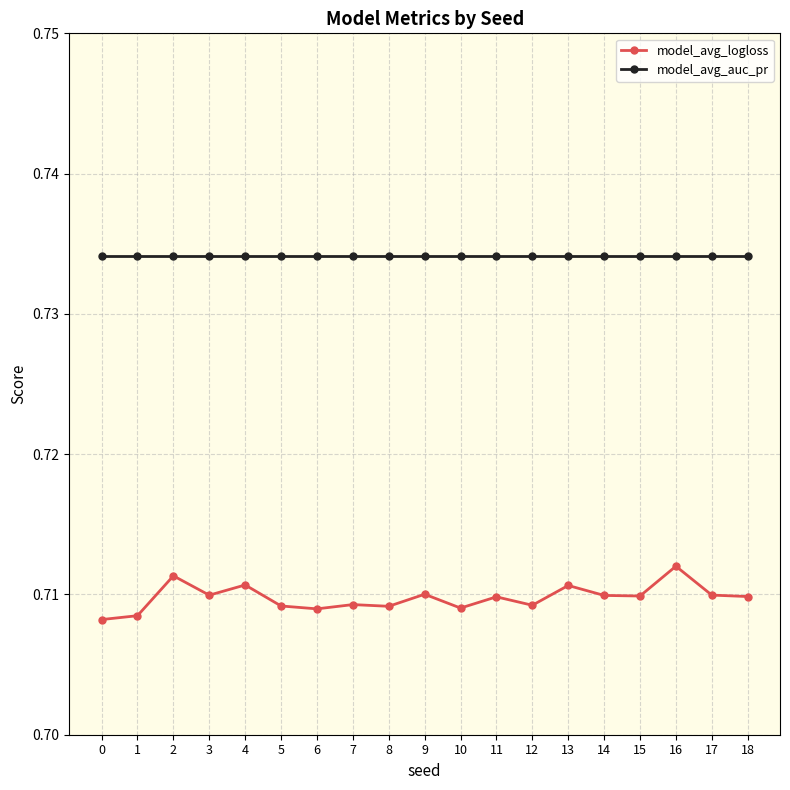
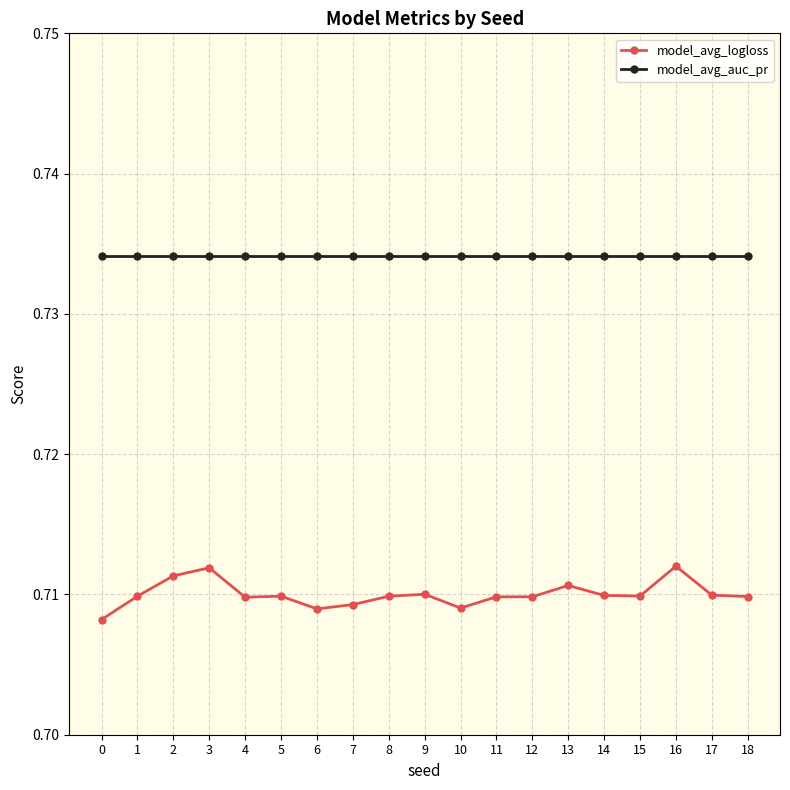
  {
    "model_avg_logloss": {
      "0": 0.7082,
-     "1": 0.7085,
+     "1": 0.7099,
      "2": 0.7113,
-     "3": 0.7099,
-     "4": 0.7107,
-     "5": 0.7092,
+     "3": 0.7119,
+     "4": 0.7098,
+     "5": 0.7099,
      "6": 0.7090,
      "7": 0.7093,
-     "8": 0.7092,
+     "8": 0.7099,
      "9": 0.7100,
      "10": 0.7090,
      "11": 0.7098,
-     "12": 0.7092,
+     "12": 0.7098,
      "13": 0.7106,
      "14": 0.7099,
      "15": 0.7099,
      "16": 0.7120,
      "17": 0.7100,
      "18": 0.7099
    },
    "model_avg_auc_pr": {
      "0": 0.7342,
      "1": 0.7342,
      "2": 0.7342,
      "3": 0.7342,
      "4": 0.7342,
      "5": 0.7342,
      "6": 0.7342,
      "7": 0.7342,
      "8": 0.7342,
      "9": 0.7342,
      "10": 0.7342,
      "11": 0.7342,
      "12": 0.7342,
      "13": 0.7342,
      "14": 0.7342,
      "15": 0.7342,
      "16": 0.7342,
      "17": 0.7342,
      "18": 0.7342
    }
  }
